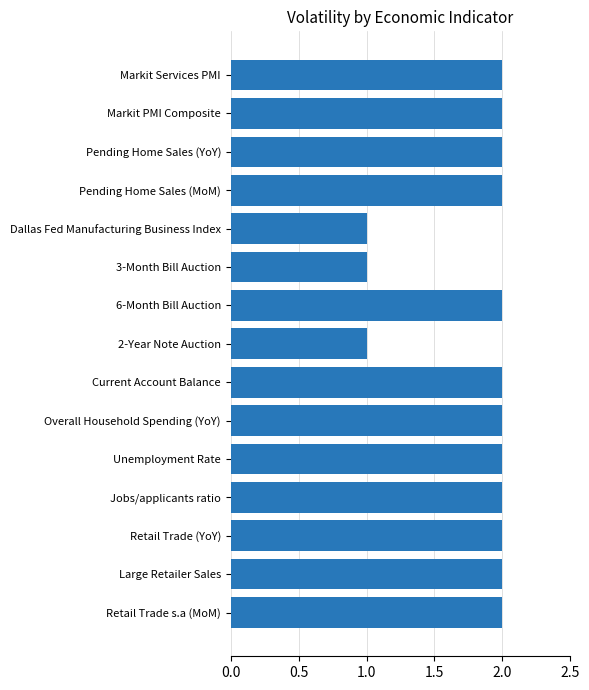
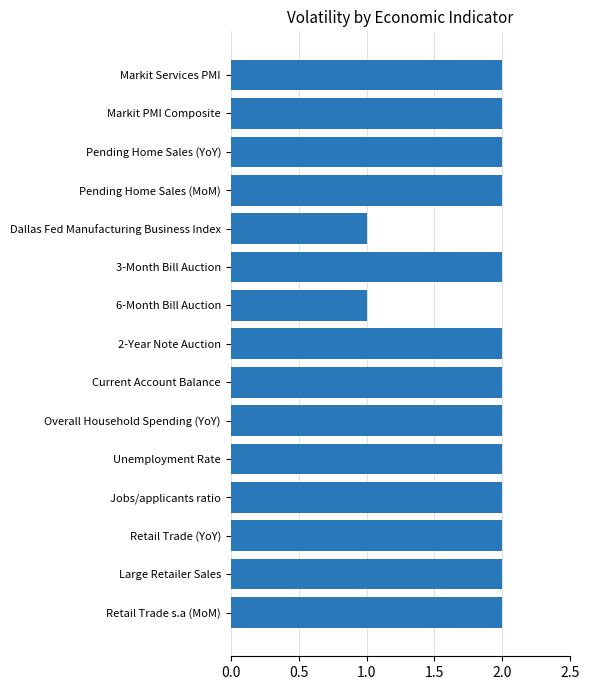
  {
    "Markit Services PMI": 2,
    "Markit PMI Composite": 2,
    "Pending Home Sales (YoY)": 2,
    "Pending Home Sales (MoM)": 2,
    "Dallas Fed Manufacturing Business Index": 1,
-   "3-Month Bill Auction": 1,
-   "6-Month Bill Auction": 2,
-   "2-Year Note Auction": 1,
+   "3-Month Bill Auction": 2,
+   "6-Month Bill Auction": 1,
+   "2-Year Note Auction": 2,
    "Current Account Balance": 2,
    "Overall Household Spending (YoY)": 2,
    "Unemployment Rate": 2,
    "Jobs/applicants ratio": 2,
    "Retail Trade (YoY)": 2,
    "Large Retailer Sales": 2,
    "Retail Trade s.a (MoM)": 2
  }
